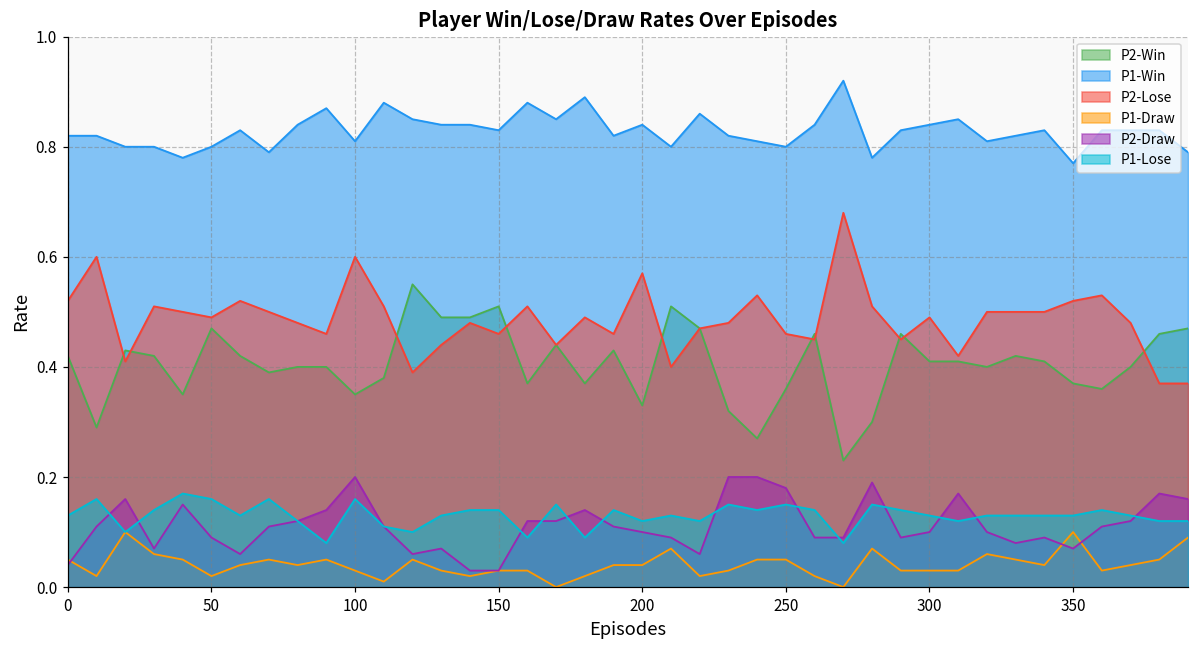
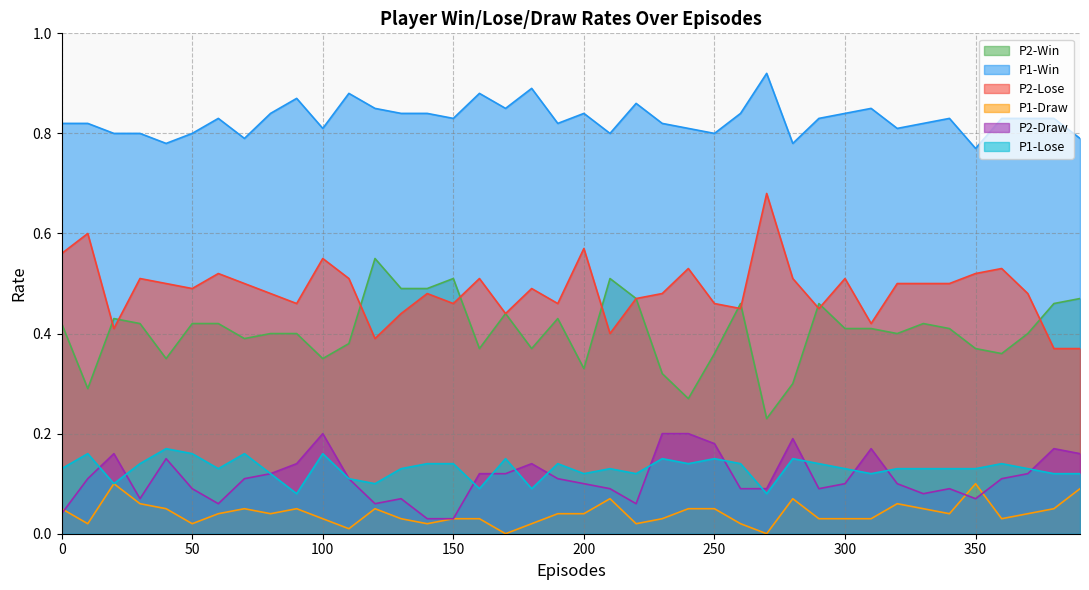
  {
    "P2-Win": {
      "0": 0.42,
-     "50": 0.47,
+     "50": 0.42,
      "100": 0.35,
      "150": 0.51,
      "200": 0.33,
      "250": 0.36,
      "300": 0.41,
      "350": 0.37
    },
    "P2-Lose": {
-     "0": 0.52,
+     "0": 0.56,
      "50": 0.49,
-     "100": 0.60,
+     "100": 0.55,
      "150": 0.46,
      "200": 0.57,
      "250": 0.46,
-     "300": 0.49,
+     "300": 0.51,
      "350": 0.52
    },
    "P1-Draw": {
      "0": 0.05,
      "50": 0.02,
      "100": 0.03,
      "200": 0.04,
      "250": 0.05,
      "300": 0.03,
      "350": 0.10
    },
    "P2-Draw": {
      "0": 0.04,
      "50": 0.09,
      "100": 0.20,
      "200": 0.10,
      "250": 0.18,
      "300": 0.10,
      "350": 0.07
    }
  }
